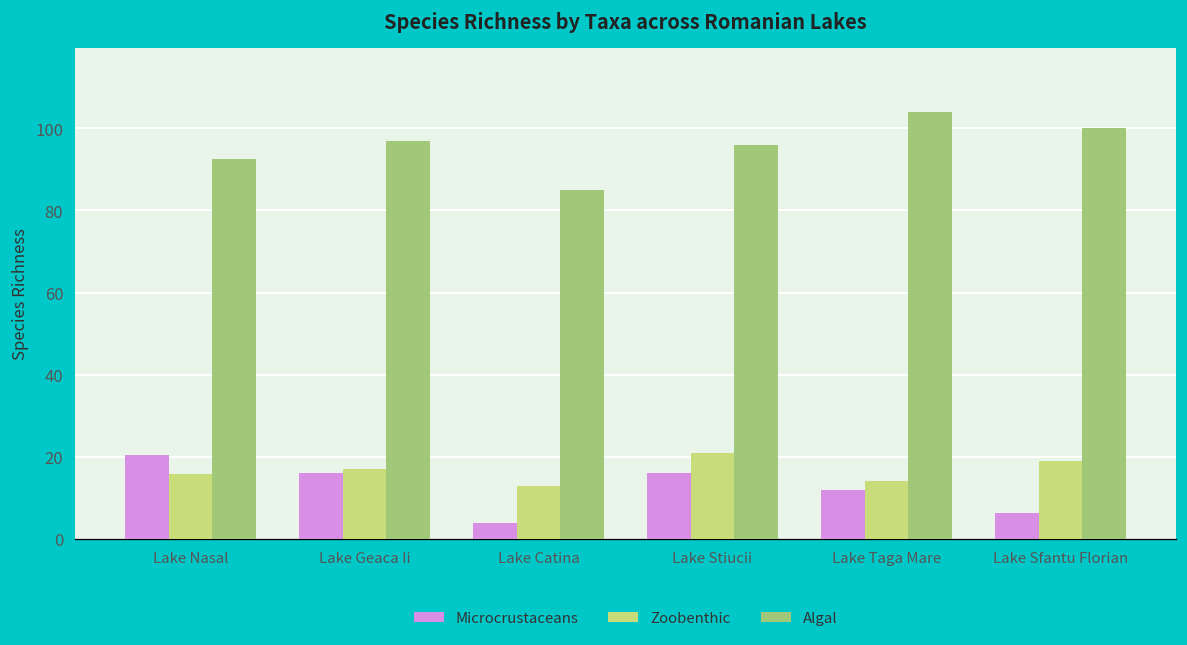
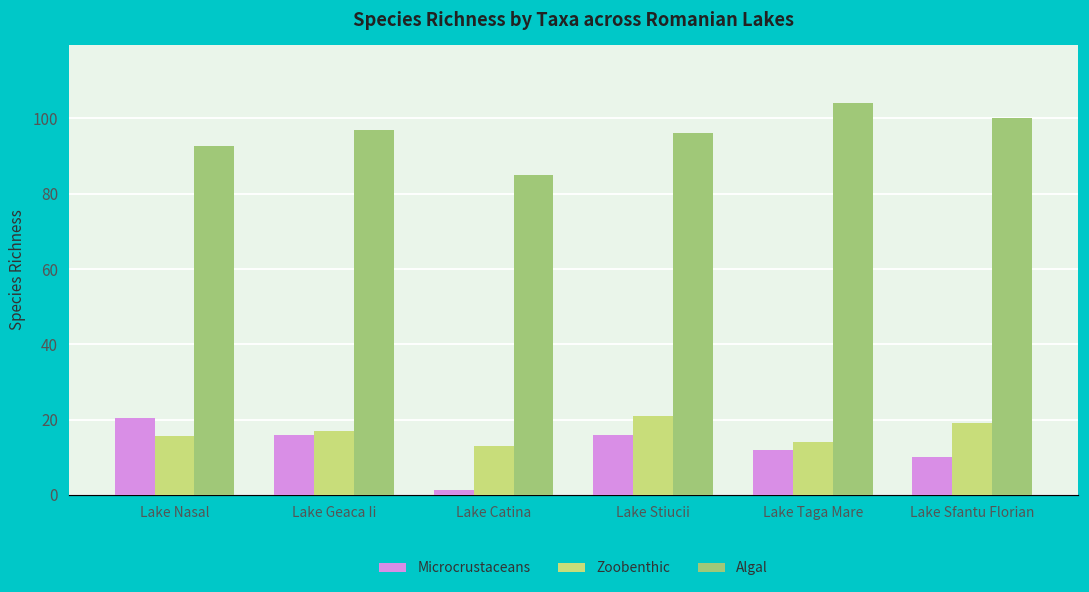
  {
    "Microcrustaceans": {
      "Lake Nasal": 21,
      "Lake Geaca Ii": 16,
-     "Lake Catina": 4,
+     "Lake Catina": 1,
      "Lake Stiucii": 16,
      "Lake Taga Mare": 12,
-     "Lake Sfantu Florian": 6
+     "Lake Sfantu Florian": 10
    }
  }
